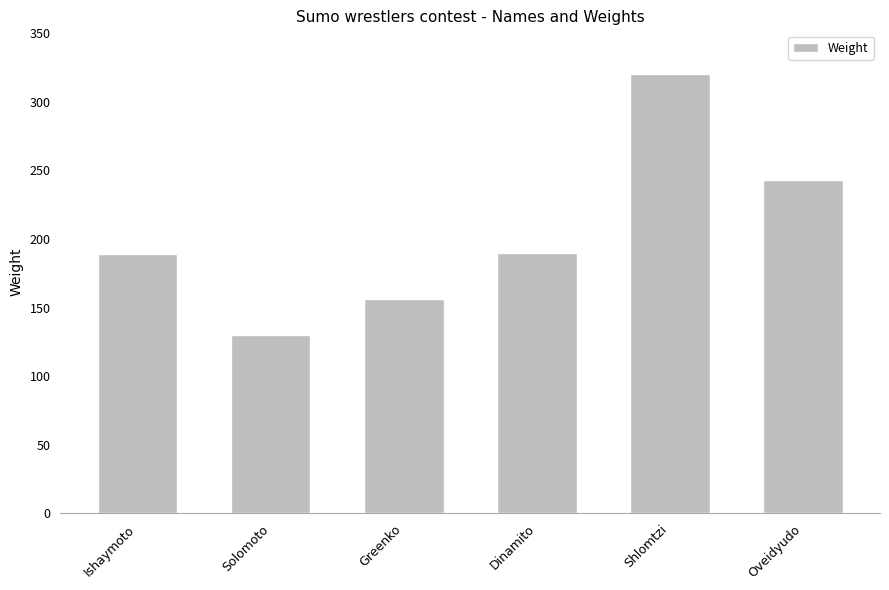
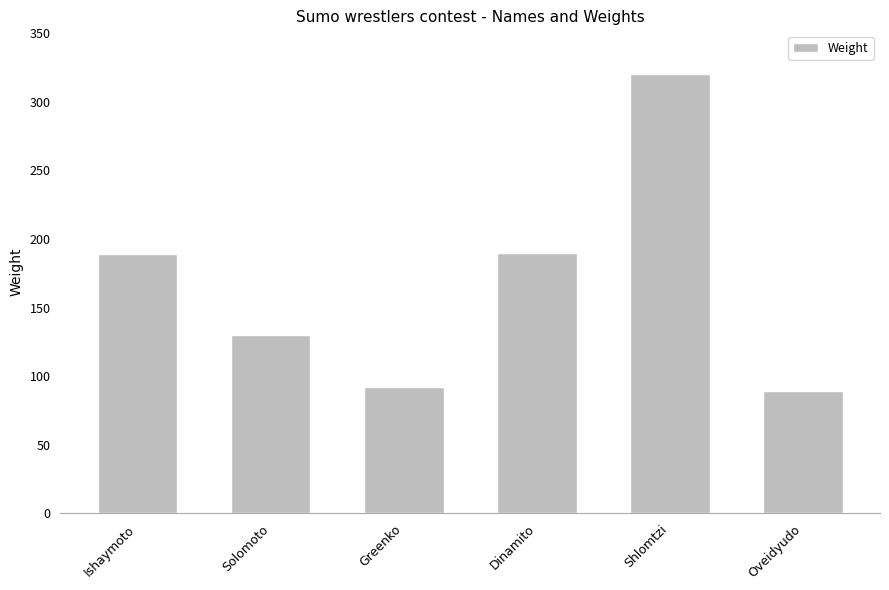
  {
    "Ishaymoto": 189,
    "Solomoto": 130,
-   "Greenko": 156,
+   "Greenko": 92,
    "Dinamito": 190,
    "Shlomtzi": 320,
-   "Oveidyudo": 243
+   "Oveidyudo": 89
  }
